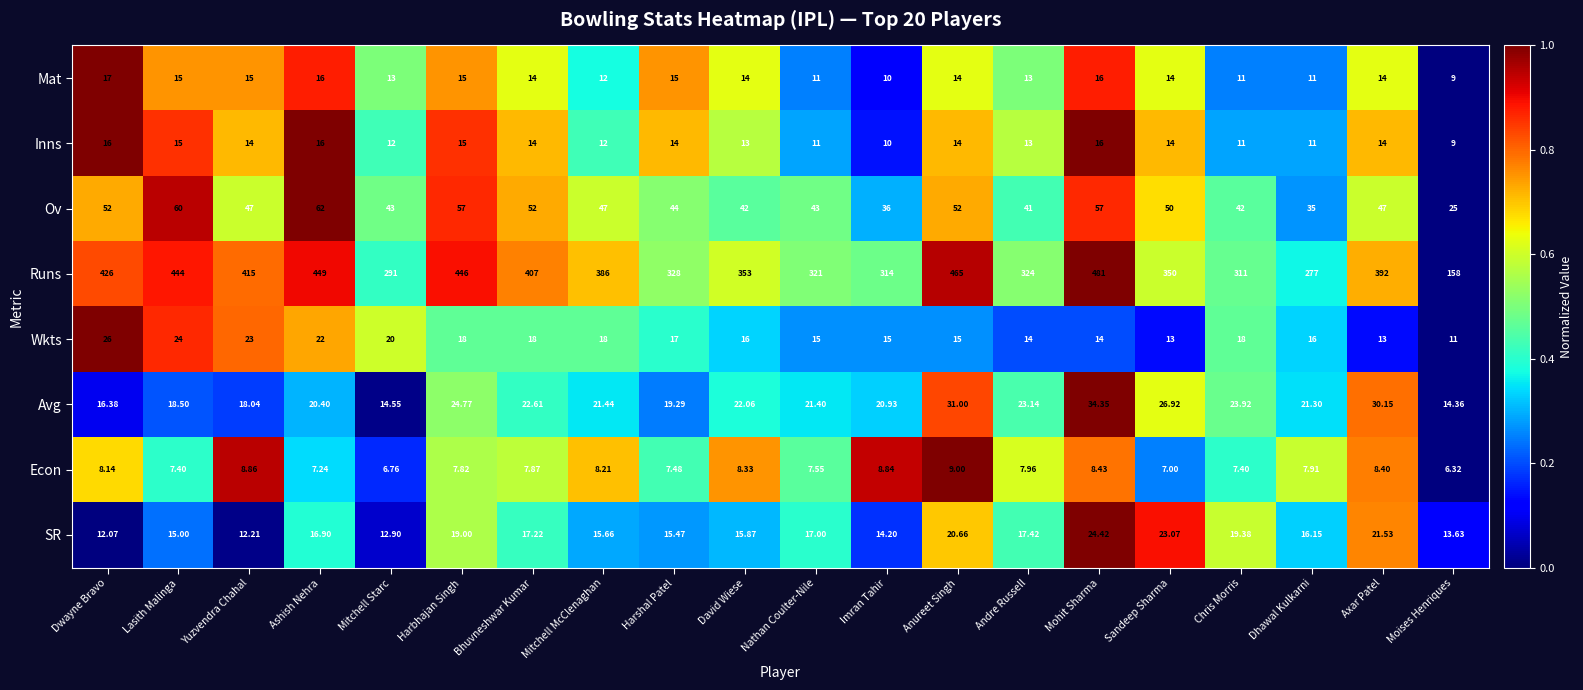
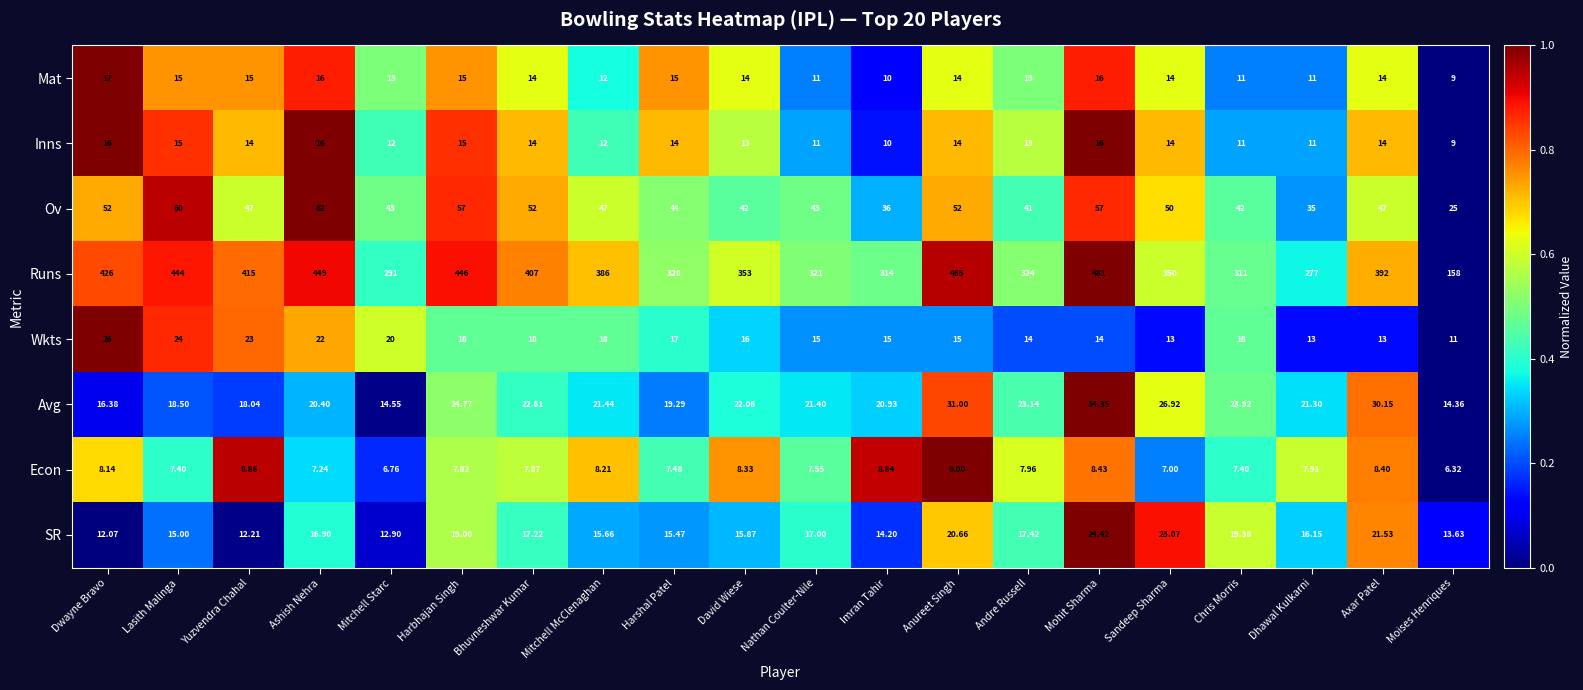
  {
    "Mat": {
      "Dwayne Bravo": 17,
      "Lasith Malinga": 15,
      "Yuzvendra Chahal": 15,
      "Ashish Nehra": 16,
      "Mitchell Starc": 13,
      "Harbhajan Singh": 15,
      "Bhuvneshwar Kumar": 14,
      "Mitchell McClenaghan": 12,
      "Harshal Patel": 15,
      "David Wiese": 14,
      "Nathan Coulter-Nile": 11,
      "Imran Tahir": 10,
      "Anureet Singh": 14,
      "Andre Russell": 13,
      "Mohit Sharma": 16,
      "Sandeep Sharma": 14,
      "Chris Morris": 11,
      "Dhawal Kulkarni": 11,
      "Axar Patel": 14,
      "Moises Henriques": 9
    },
    "Inns": {
      "Dwayne Bravo": 16,
      "Lasith Malinga": 15,
      "Yuzvendra Chahal": 14,
      "Ashish Nehra": 16,
      "Mitchell Starc": 12,
      "Harbhajan Singh": 15,
      "Bhuvneshwar Kumar": 14,
      "Mitchell McClenaghan": 12,
      "Harshal Patel": 14,
      "David Wiese": 13,
      "Nathan Coulter-Nile": 11,
      "Imran Tahir": 10,
      "Anureet Singh": 14,
      "Andre Russell": 13,
      "Mohit Sharma": 16,
      "Sandeep Sharma": 14,
      "Chris Morris": 11,
      "Dhawal Kulkarni": 11,
      "Axar Patel": 14,
      "Moises Henriques": 9
    },
    "Ov": {
      "Dwayne Bravo": 52,
      "Lasith Malinga": 60,
      "Yuzvendra Chahal": 47,
      "Ashish Nehra": 62,
      "Mitchell Starc": 43,
      "Harbhajan Singh": 57,
      "Bhuvneshwar Kumar": 52,
      "Mitchell McClenaghan": 47,
      "Harshal Patel": 44,
      "David Wiese": 42,
      "Nathan Coulter-Nile": 43,
      "Imran Tahir": 36,
      "Anureet Singh": 52,
      "Andre Russell": 41,
      "Mohit Sharma": 57,
      "Sandeep Sharma": 50,
      "Chris Morris": 42,
      "Dhawal Kulkarni": 35,
      "Axar Patel": 47,
      "Moises Henriques": 25
    },
    "Runs": {
      "Dwayne Bravo": 426,
      "Lasith Malinga": 444,
      "Yuzvendra Chahal": 415,
      "Ashish Nehra": 449,
      "Mitchell Starc": 291,
      "Harbhajan Singh": 446,
      "Bhuvneshwar Kumar": 407,
      "Mitchell McClenaghan": 386,
      "Harshal Patel": 328,
      "David Wiese": 353,
      "Nathan Coulter-Nile": 321,
      "Imran Tahir": 314,
      "Anureet Singh": 465,
      "Andre Russell": 324,
      "Mohit Sharma": 481,
      "Sandeep Sharma": 350,
      "Chris Morris": 311,
      "Dhawal Kulkarni": 277,
      "Axar Patel": 392,
      "Moises Henriques": 158
    },
    "Wkts": {
      "Dwayne Bravo": 26,
      "Lasith Malinga": 24,
      "Yuzvendra Chahal": 23,
      "Ashish Nehra": 22,
      "Mitchell Starc": 20,
      "Harbhajan Singh": 18,
      "Bhuvneshwar Kumar": 18,
      "Mitchell McClenaghan": 18,
      "Harshal Patel": 17,
      "David Wiese": 16,
      "Nathan Coulter-Nile": 15,
      "Imran Tahir": 15,
      "Anureet Singh": 15,
      "Andre Russell": 14,
      "Mohit Sharma": 14,
      "Sandeep Sharma": 13,
      "Chris Morris": 18,
-     "Dhawal Kulkarni": 16,
+     "Dhawal Kulkarni": 13,
      "Axar Patel": 13,
      "Moises Henriques": 11
    },
    "Avg": {
      "Dwayne Bravo": 16.38,
      "Lasith Malinga": 18.50,
      "Yuzvendra Chahal": 18.04,
      "Ashish Nehra": 20.40,
      "Mitchell Starc": 14.55,
      "Harbhajan Singh": 24.77,
      "Bhuvneshwar Kumar": 22.61,
      "Mitchell McClenaghan": 21.44,
      "Harshal Patel": 19.29,
      "David Wiese": 22.06,
      "Nathan Coulter-Nile": 21.40,
      "Imran Tahir": 20.93,
      "Anureet Singh": 31.00,
      "Andre Russell": 23.14,
      "Mohit Sharma": 34.35,
      "Sandeep Sharma": 26.92,
      "Chris Morris": 23.92,
      "Dhawal Kulkarni": 21.30,
      "Axar Patel": 30.15,
      "Moises Henriques": 14.36
    },
    "Econ": {
      "Dwayne Bravo": 8.14,
      "Lasith Malinga": 7.40,
      "Yuzvendra Chahal": 8.86,
      "Ashish Nehra": 7.24,
      "Mitchell Starc": 6.76,
      "Harbhajan Singh": 7.82,
      "Bhuvneshwar Kumar": 7.87,
      "Mitchell McClenaghan": 8.21,
      "Harshal Patel": 7.48,
      "David Wiese": 8.33,
      "Nathan Coulter-Nile": 7.55,
      "Imran Tahir": 8.84,
      "Anureet Singh": 9.00,
      "Andre Russell": 7.96,
      "Mohit Sharma": 8.43,
      "Sandeep Sharma": 7.00,
      "Chris Morris": 7.40,
      "Dhawal Kulkarni": 7.91,
      "Axar Patel": 8.40,
      "Moises Henriques": 6.32
    },
    "SR": {
      "Dwayne Bravo": 12.07,
      "Lasith Malinga": 15.00,
      "Yuzvendra Chahal": 12.21,
      "Ashish Nehra": 16.90,
      "Mitchell Starc": 12.90,
      "Harbhajan Singh": 19.00,
      "Bhuvneshwar Kumar": 17.22,
      "Mitchell McClenaghan": 15.66,
      "Harshal Patel": 15.47,
      "David Wiese": 15.87,
      "Nathan Coulter-Nile": 17.00,
      "Imran Tahir": 14.20,
      "Anureet Singh": 20.66,
      "Andre Russell": 17.42,
      "Mohit Sharma": 24.42,
      "Sandeep Sharma": 23.07,
      "Chris Morris": 19.38,
      "Dhawal Kulkarni": 16.15,
      "Axar Patel": 21.53,
      "Moises Henriques": 13.63
    }
  }
